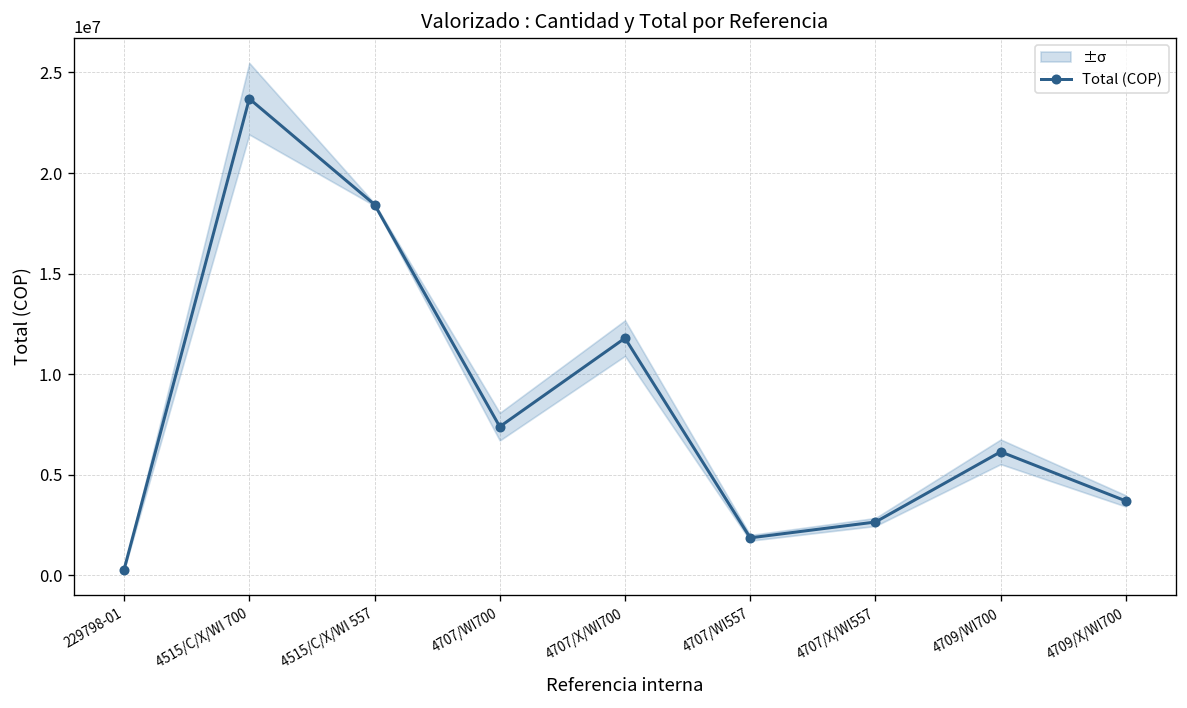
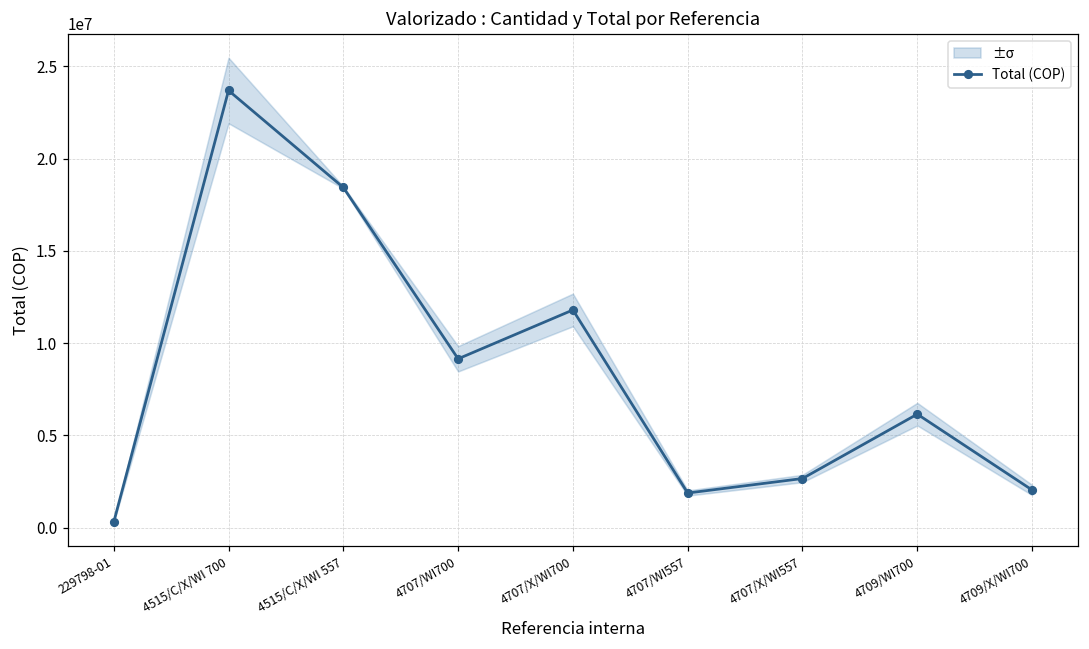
  {
    "Total (COP)": {
      "4515/C/X/WI 700": 23700000,
-     "4707/WI700": 7400000,
+     "4707/WI700": 9100000,
      "4707/X/WI700": 11800000,
      "4707/X/WI557": 2700000,
      "4709/WI700": 6100000,
-     "4709/X/WI700": 3700000
+     "4709/X/WI700": 2000000
    }
  }
